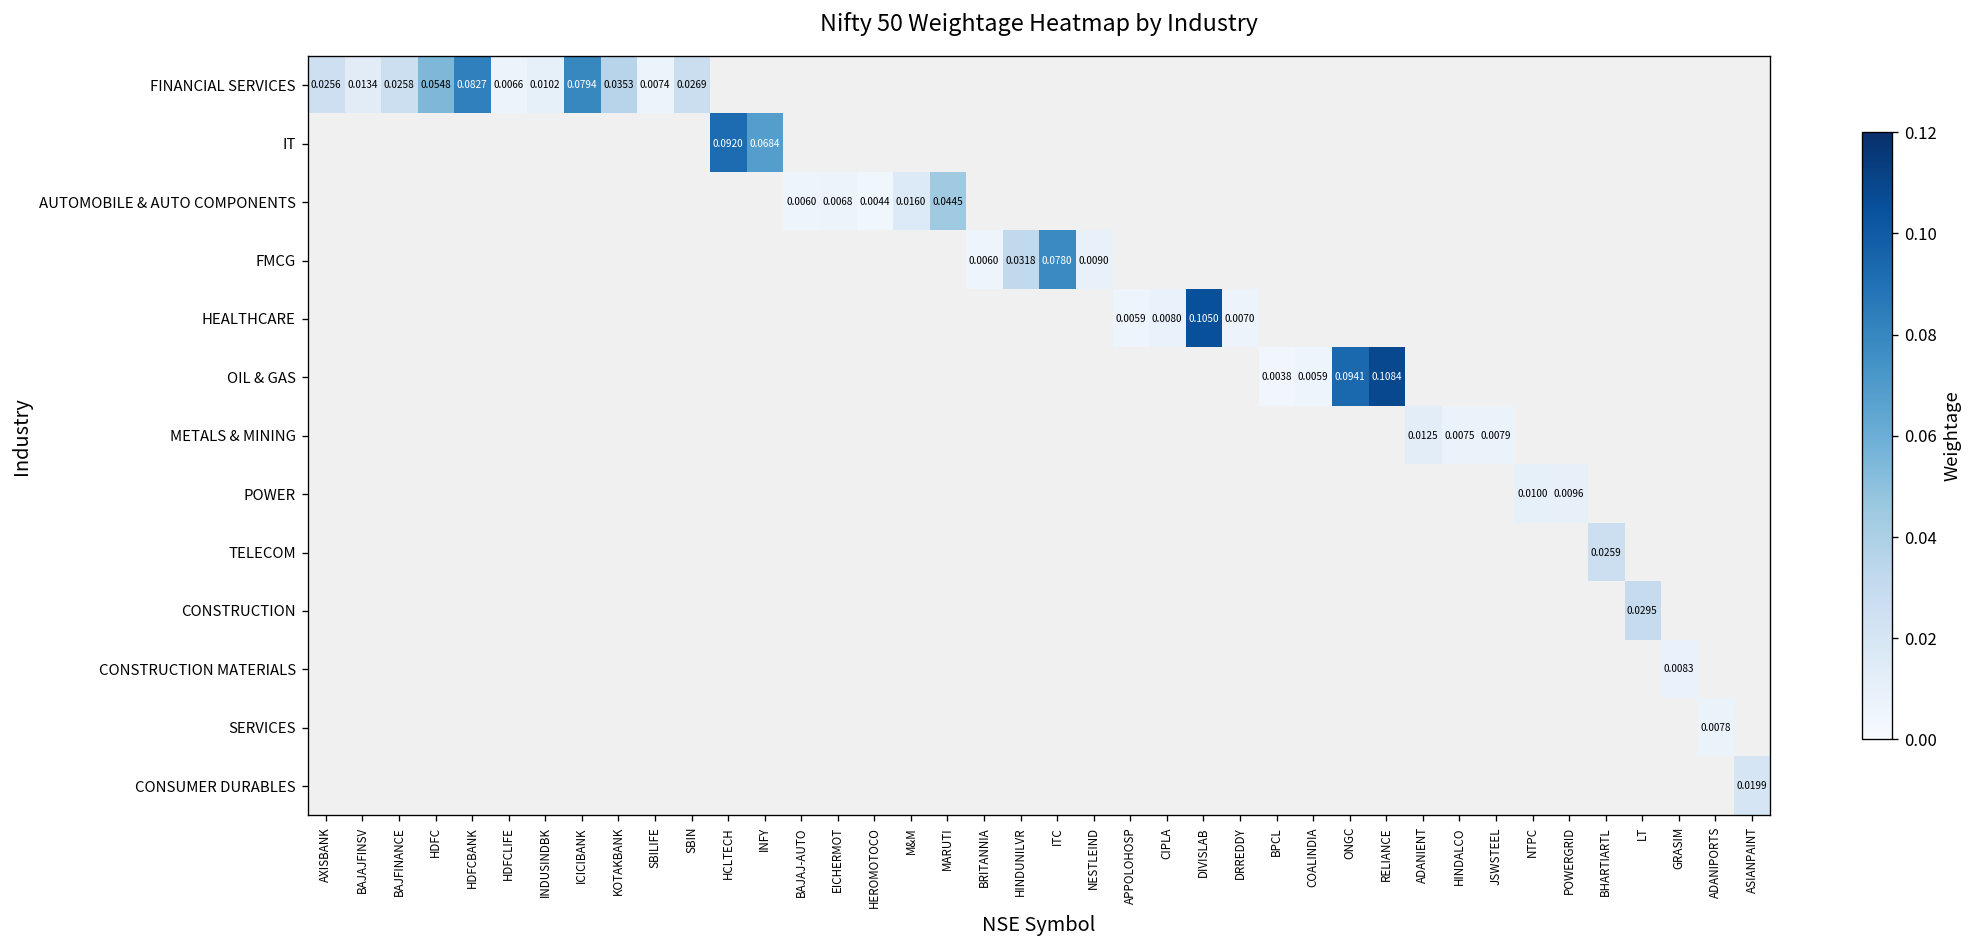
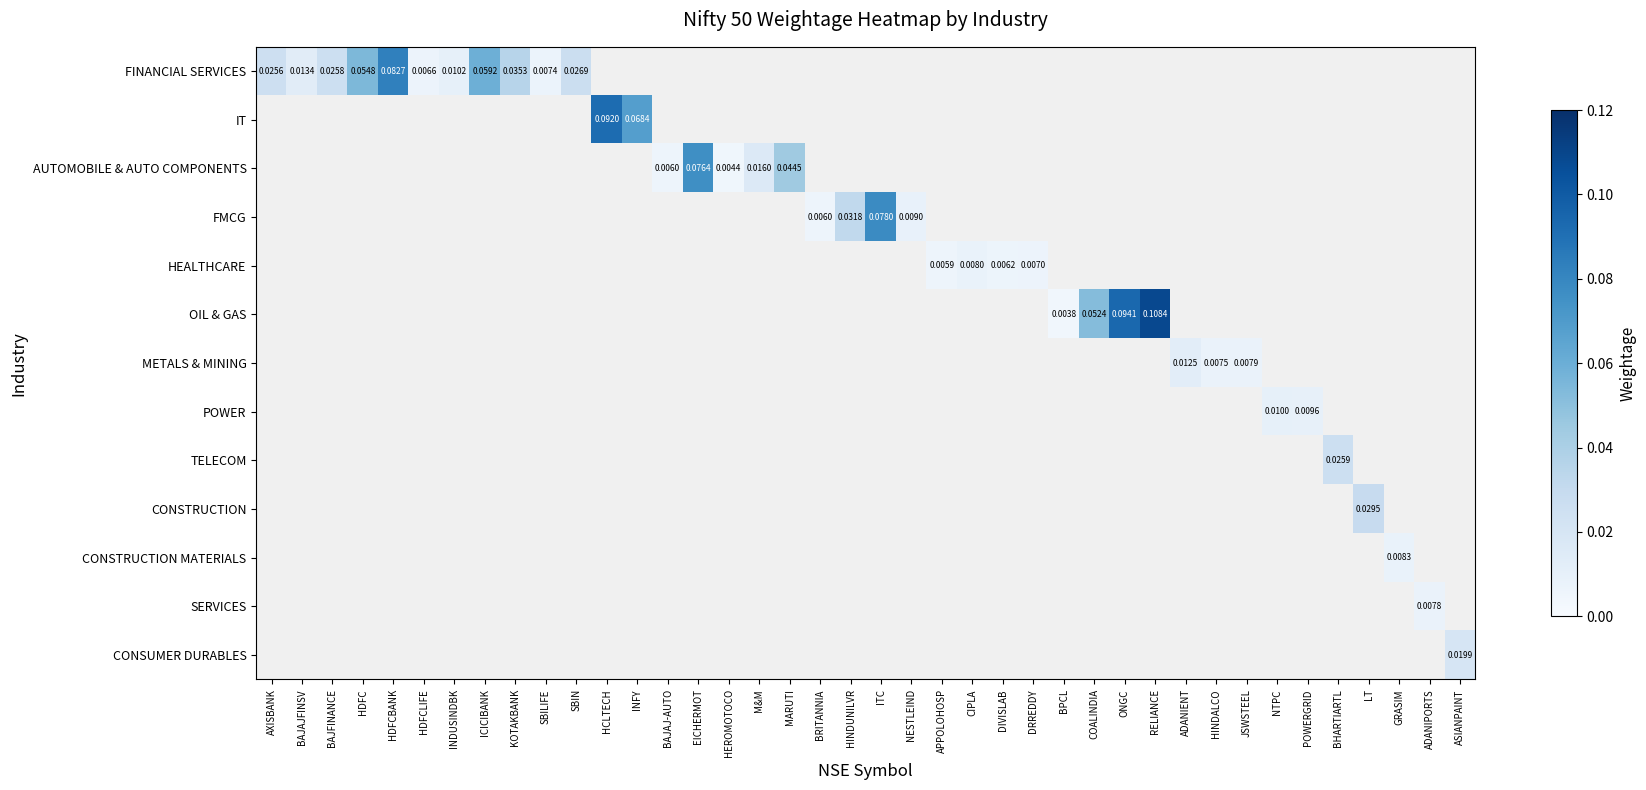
  {
    "FINANCIAL SERVICES": {
      "AXISBANK": 0.0256,
      "BAJAJFINSV": 0.0134,
      "BAJFINANCE": 0.0258,
      "HDFC": 0.0548,
      "HDFCBANK": 0.0827,
      "HDFCLIFE": 0.0066,
      "INDUSINDBK": 0.0102,
-     "ICICIBANK": 0.0794,
+     "ICICIBANK": 0.0592,
      "KOTAKBANK": 0.0353,
      "SBILIFE": 0.0074,
      "SBIN": 0.0269
    },
    "IT": {
      "HCLTECH": 0.0920,
      "INFY": 0.0684
    },
    "AUTOMOBILE & AUTO COMPONENTS": {
      "BAJAJ-AUTO": 0.0060,
-     "EICHERMOT": 0.0068,
+     "EICHERMOT": 0.0764,
      "HEROMOTOCO": 0.0044,
      "M&M": 0.0160,
      "MARUTI": 0.0445
    },
    "FMCG": {
      "BRITANNIA": 0.0060,
      "HINDUNILVR": 0.0318,
      "ITC": 0.0780,
      "NESTLEIND": 0.0090
    },
    "HEALTHCARE": {
      "APPOLOHOSP": 0.0059,
      "CIPLA": 0.0080,
-     "DIVISLAB": 0.1050,
+     "DIVISLAB": 0.0062,
      "DRREDDY": 0.0070
    },
    "OIL & GAS": {
      "BPCL": 0.0038,
-     "COALINDIA": 0.0059,
+     "COALINDIA": 0.0524,
      "ONGC": 0.0941,
      "RELIANCE": 0.1084
    },
    "METALS & MINING": {
      "ADANIENT": 0.0125,
      "HINDALCO": 0.0075,
      "JSWSTEEL": 0.0079
    },
    "POWER": {
      "NTPC": 0.0100,
      "POWERGRID": 0.0096
    },
    "TELECOM": {
      "BHARTIARTL": 0.0259
    },
    "CONSTRUCTION": {
      "LT": 0.0295
    },
    "CONSTRUCTION MATERIALS": {
      "GRASIM": 0.0083
    },
    "SERVICES": {
      "ADANIPORTS": 0.0078
    },
    "CONSUMER DURABLES": {
      "ASIANPAINT": 0.0199
    }
  }
